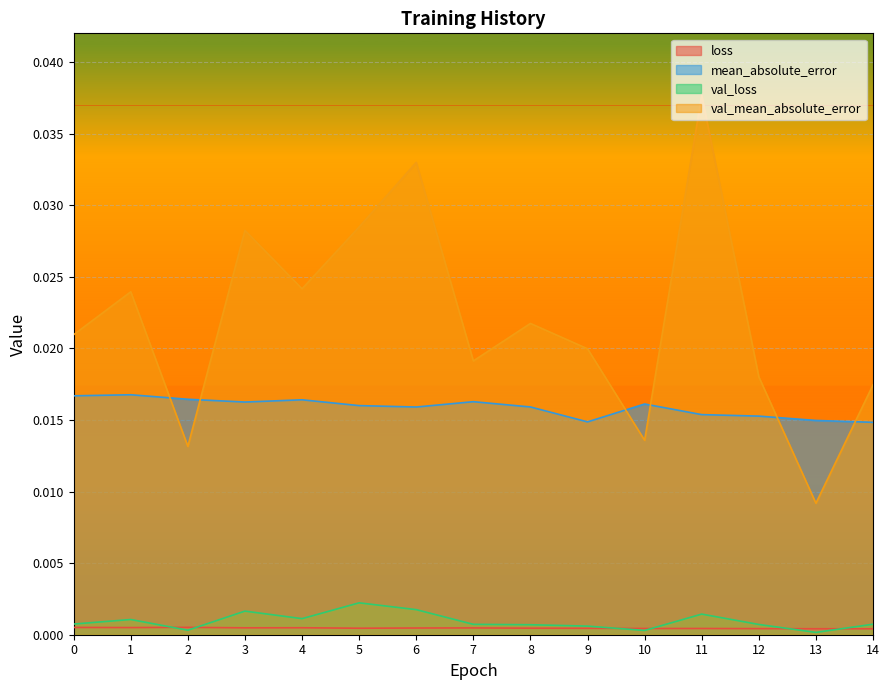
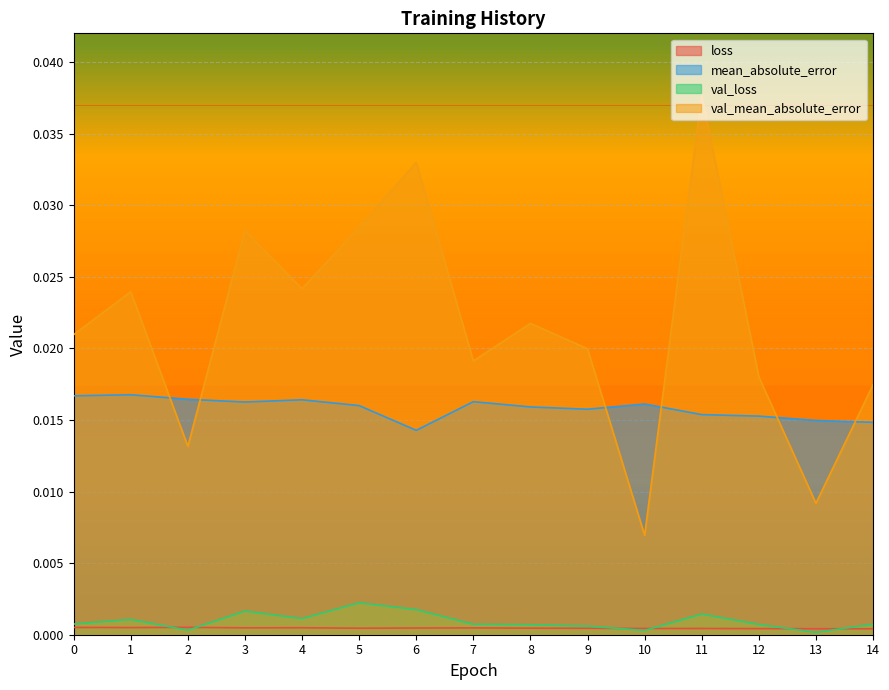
  {
    "loss": {
      "0": 0.0005,
      "1": 0.0005,
      "2": 0.0005,
      "3": 0.0005,
      "4": 0.0005,
      "5": 0.0005,
      "6": 0.0005,
      "7": 0.0005,
      "8": 0.0005,
      "11": 0.0004,
      "12": 0.0004,
      "13": 0.0004,
      "14": 0.0004
    },
    "mean_absolute_error": {
      "0": 0.0167,
      "1": 0.0168,
      "2": 0.0164,
      "3": 0.0163,
      "4": 0.0164,
      "5": 0.0160,
-     "6": 0.0159,
+     "6": 0.0143,
      "7": 0.0163,
      "8": 0.0159,
-     "9": 0.0149,
+     "9": 0.0157,
      "10": 0.0161,
      "11": 0.0154,
      "12": 0.0153,
      "13": 0.0150,
      "14": 0.0148
    },
    "val_loss": {
      "0": 0.0007,
      "1": 0.0011,
      "2": 0.0003,
      "3": 0.0016,
      "4": 0.0011,
      "5": 0.0022,
      "6": 0.0018,
      "7": 0.0007,
      "8": 0.0007,
      "11": 0.0014,
      "12": 0.0007,
      "13": 0.0002,
      "14": 0.0007
    },
    "val_mean_absolute_error": {
      "0": 0.0210,
      "1": 0.0239,
      "2": 0.0132,
      "3": 0.0282,
      "4": 0.0242,
      "5": 0.0285,
      "6": 0.0330,
      "7": 0.0191,
      "8": 0.0217,
      "9": 0.0200,
-     "10": 0.0136,
+     "10": 0.0069,
      "12": 0.0180,
      "13": 0.0092,
      "14": 0.0175
    }
  }
